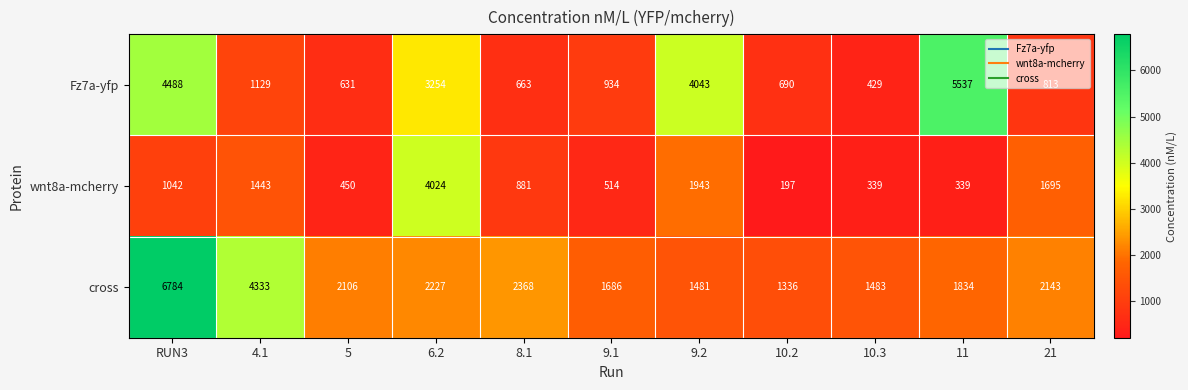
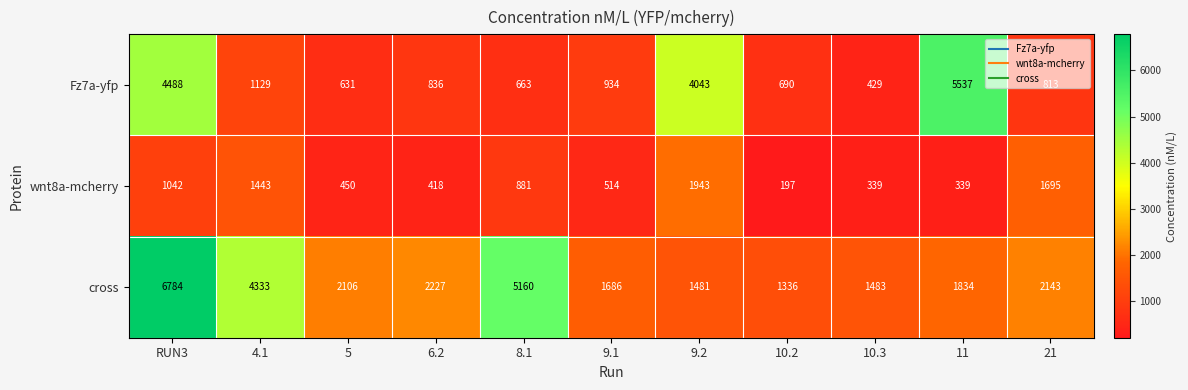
  {
    "Fz7a-yfp": {
      "RUN3": 4488,
      "4.1": 1129,
      "5": 631,
-     "6.2": 3254,
+     "6.2": 836,
      "8.1": 663,
      "9.1": 934,
      "9.2": 4043,
      "10.2": 690,
      "10.3": 429,
      "11": 5537
    },
    "wnt8a-mcherry": {
      "RUN3": 1042,
      "4.1": 1443,
      "5": 450,
-     "6.2": 4024,
+     "6.2": 418,
      "8.1": 881,
      "9.1": 514,
      "9.2": 1943,
      "10.2": 197,
      "10.3": 339,
      "11": 339,
      "21": 1695
    },
    "cross": {
      "RUN3": 6784,
      "4.1": 4333,
      "5": 2106,
      "6.2": 2227,
-     "8.1": 2368,
+     "8.1": 5160,
      "9.1": 1686,
      "9.2": 1481,
      "10.2": 1336,
      "10.3": 1483,
      "11": 1834,
      "21": 2143
    }
  }
